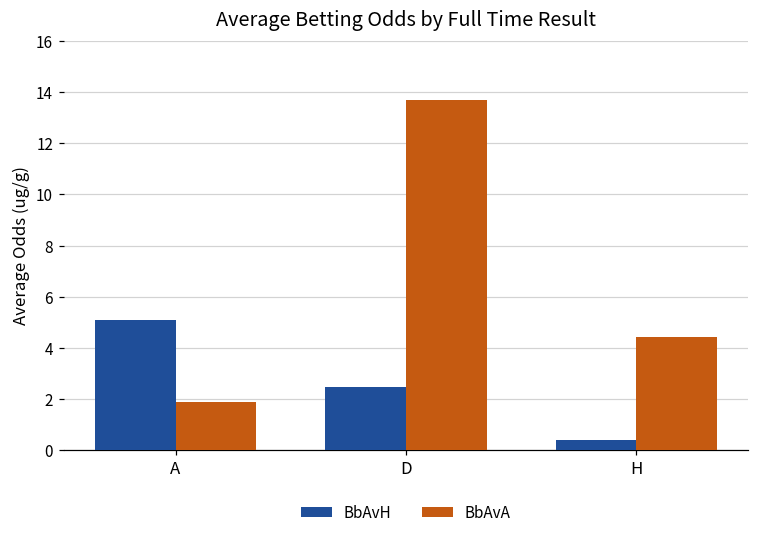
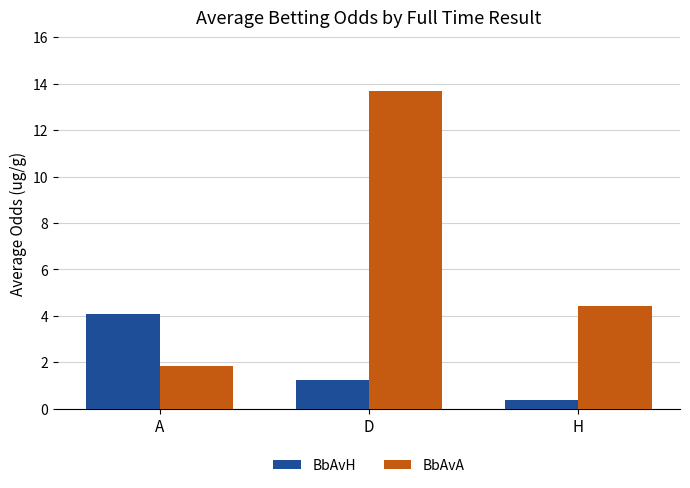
  {
    "BbAvH": {
-     "A": 5.1,
-     "D": 2.5,
+     "A": 4.1,
+     "D": 1.3,
      "H": 0.4
    },
    "BbAvA": {
      "A": 1.9,
      "D": 13.7,
      "H": 4.4
    }
  }
